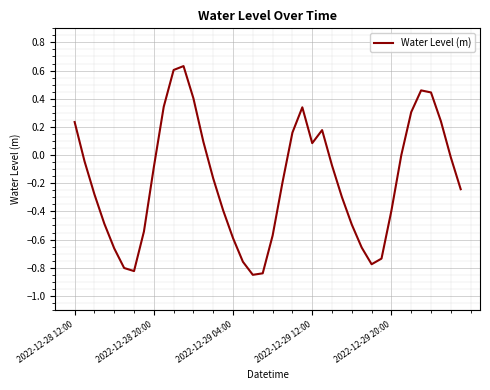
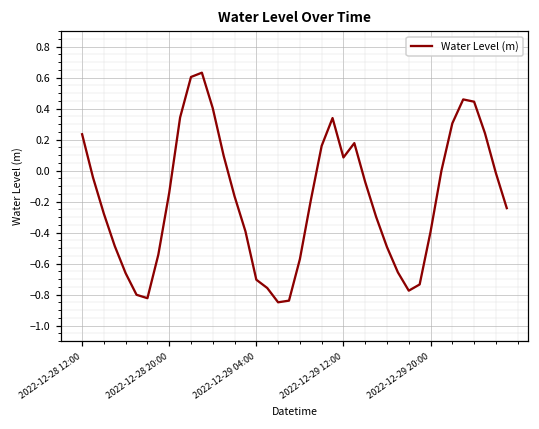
  {
    "2022-12-28 12:00": 0.23,
-   "2022-12-28 20:00": -0.09,
-   "2022-12-29 04:00": -0.59,
+   "2022-12-28 20:00": -0.14,
+   "2022-12-29 04:00": -0.70,
    "2022-12-29 12:00": 0.08,
    "2022-12-29 20:00": -0.39
  }
